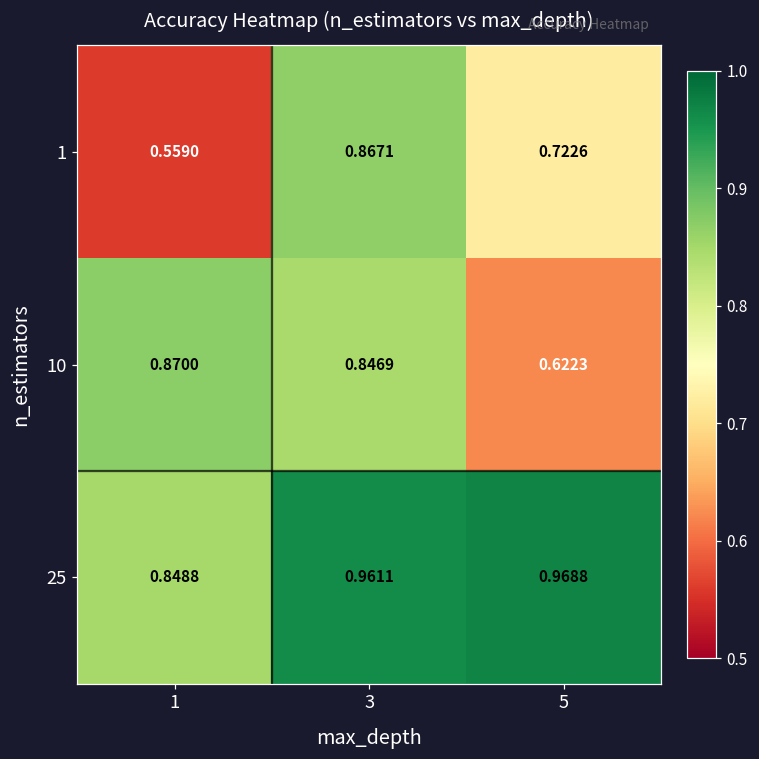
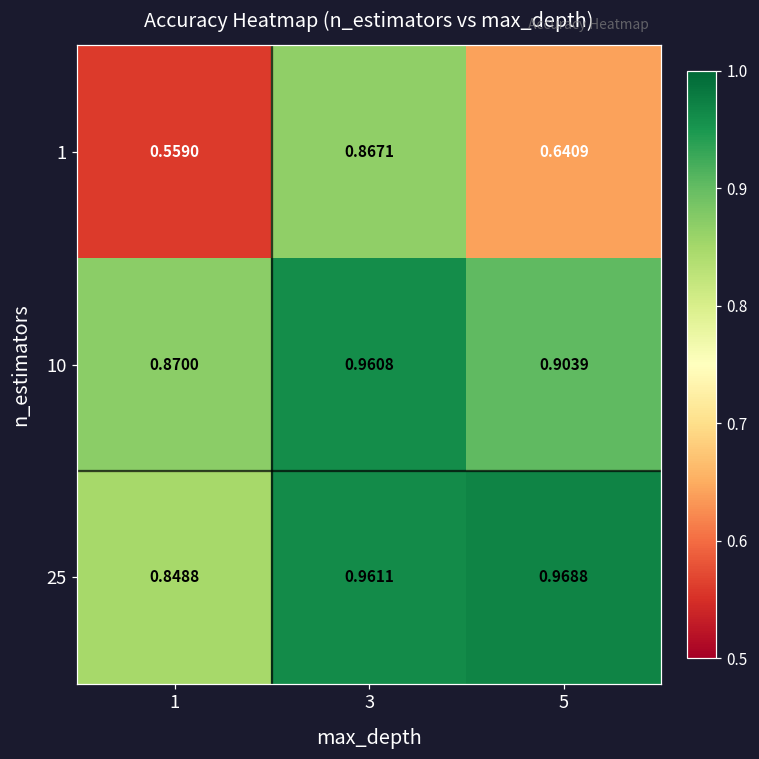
  {
    "1": {
      "1": 0.5590,
      "3": 0.8671,
-     "5": 0.7226
+     "5": 0.6409
    },
    "10": {
      "1": 0.8700,
-     "3": 0.8469,
-     "5": 0.6223
+     "3": 0.9608,
+     "5": 0.9039
    },
    "25": {
      "1": 0.8488,
      "3": 0.9611,
      "5": 0.9688
    }
  }
